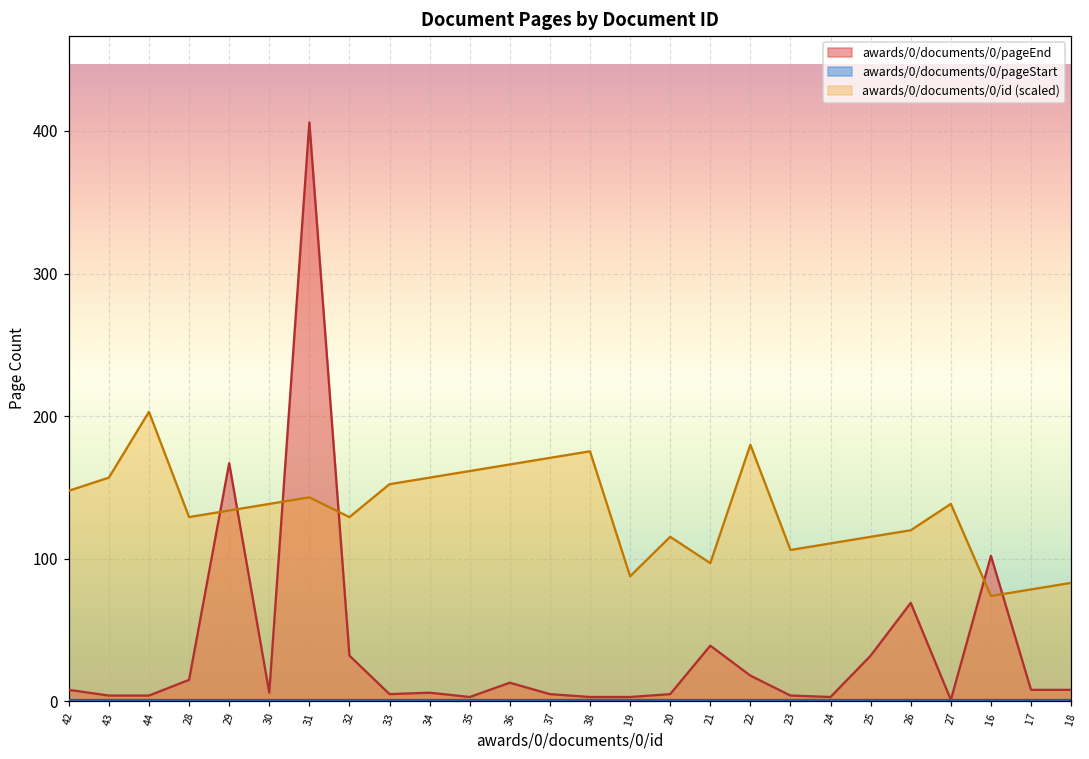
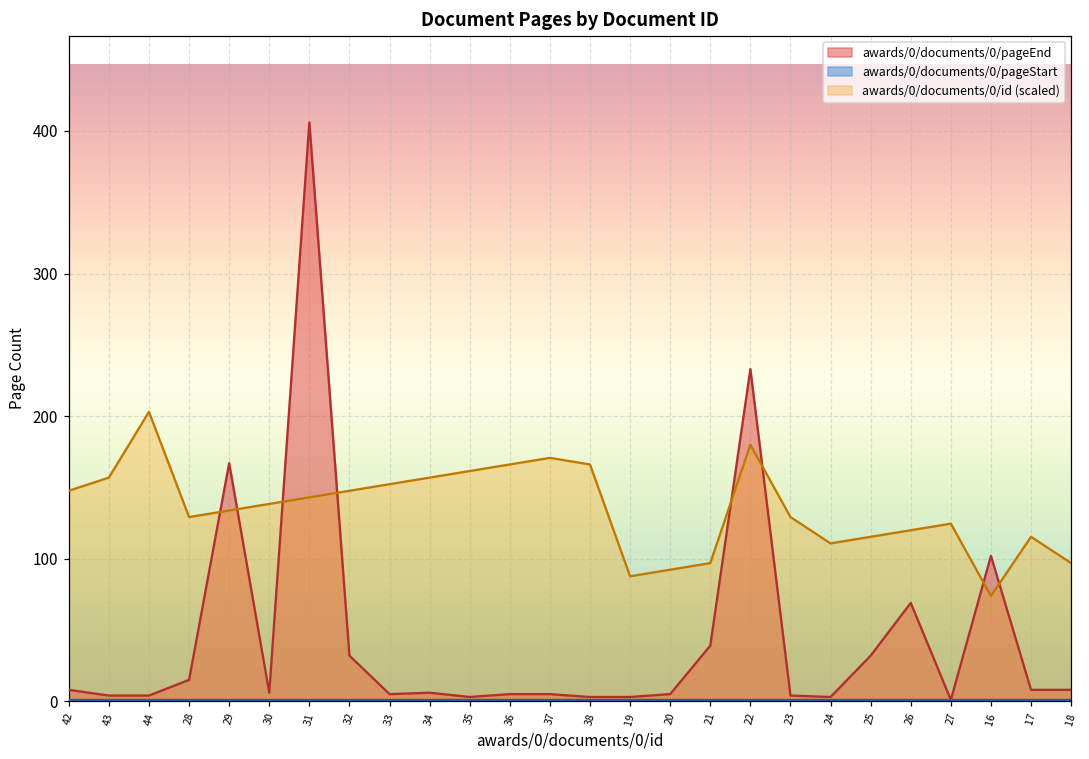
  {
    "awards/0/documents/0/pageEnd": {
      "42": 8,
      "43": 4,
      "44": 4,
      "28": 15,
      "29": 167,
      "30": 6,
      "31": 406,
      "32": 32,
      "33": 5,
      "34": 6,
      "35": 3,
-     "36": 13,
+     "36": 5,
      "37": 5,
      "38": 3,
      "19": 3,
      "20": 5,
      "21": 39,
-     "22": 18,
+     "22": 233,
      "23": 4,
      "24": 3,
      "25": 32,
      "26": 69,
      "16": 102,
      "17": 8,
      "18": 8
    },
    "awards/0/documents/0/pageStart": {
      "42": 1,
      "43": 1,
      "44": 1,
      "28": 1,
      "29": 1,
      "30": 1,
      "31": 1,
      "32": 1,
      "33": 1,
      "34": 1,
      "35": 1,
      "36": 1,
      "37": 1,
      "38": 1,
      "19": 1,
      "20": 1,
      "21": 1,
      "22": 1,
      "23": 1,
      "24": 1,
      "25": 1,
      "26": 1,
      "16": 1,
      "17": 1,
      "18": 1
    },
    "awards/0/documents/0/id (scaled)": {
      "42": 148,
      "43": 157,
      "44": 203,
      "28": 129,
      "29": 134,
      "30": 138,
      "31": 143,
-     "32": 129,
+     "32": 148,
      "33": 152,
      "34": 157,
      "35": 161,
      "36": 166,
      "37": 171,
-     "38": 175,
+     "38": 166,
      "19": 88,
-     "20": 115,
+     "20": 92,
      "21": 97,
      "22": 180,
-     "23": 106,
+     "23": 129,
      "24": 111,
      "25": 115,
      "26": 120,
-     "27": 138,
+     "27": 125,
      "16": 74,
-     "17": 78,
-     "18": 83
+     "17": 115,
+     "18": 97
    }
  }
